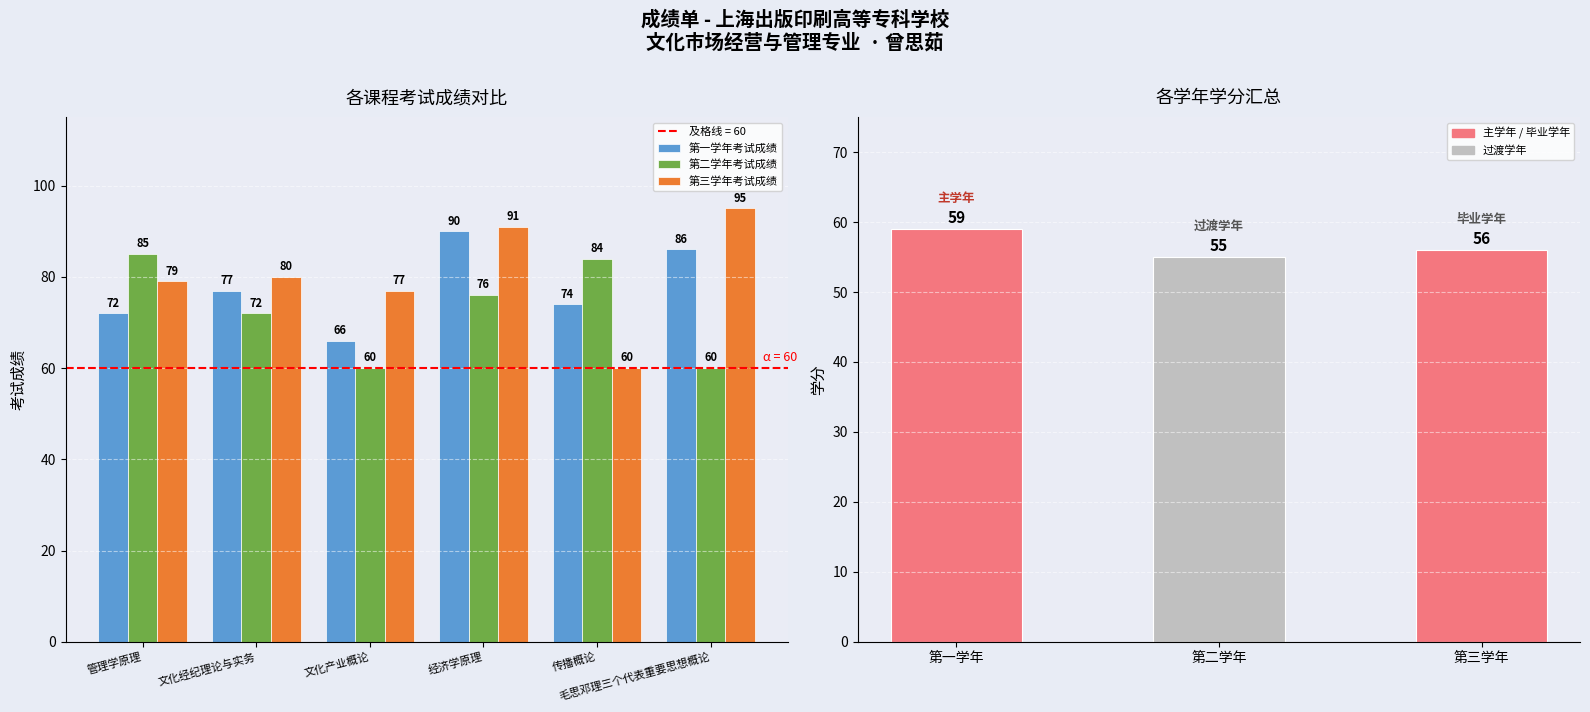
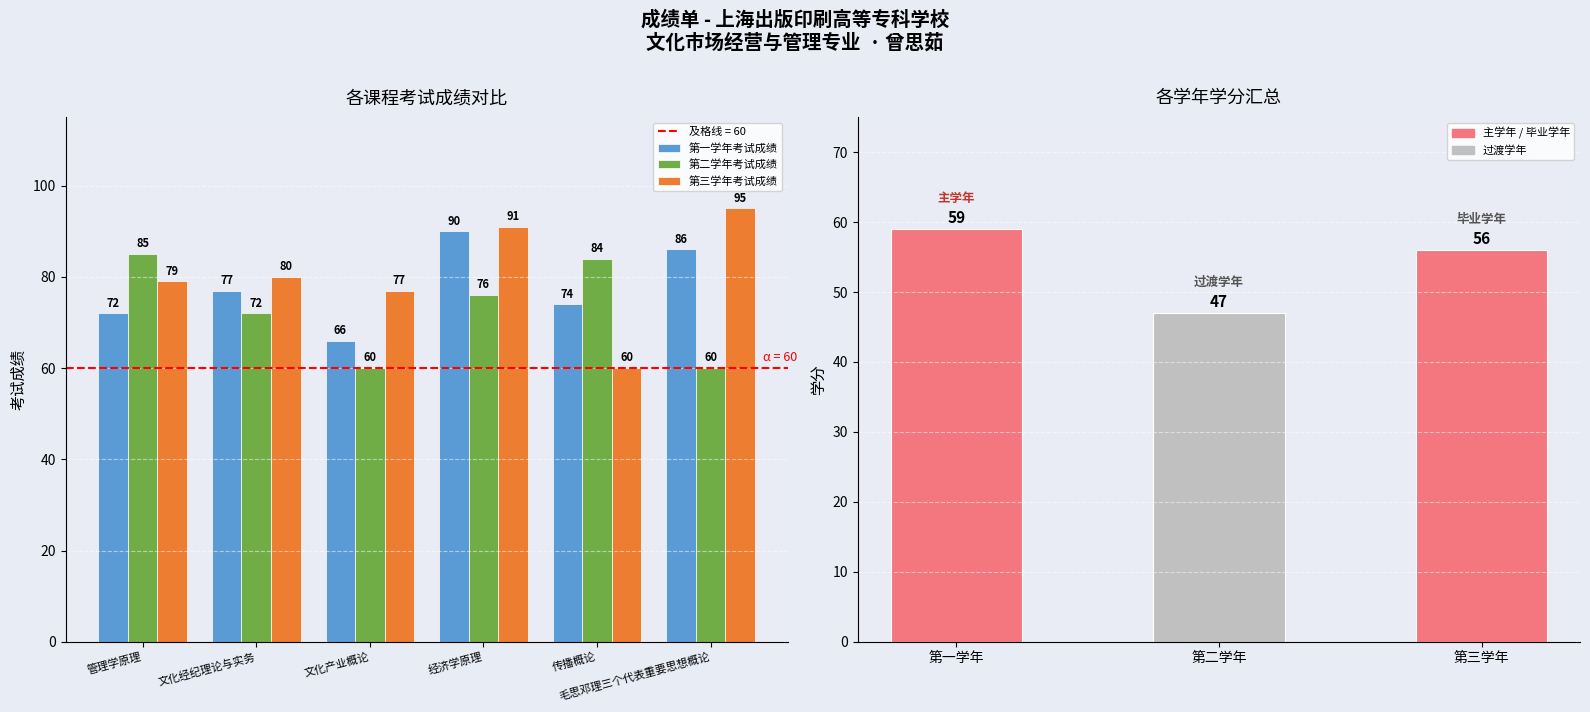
  {
    "各课程考试成绩对比": {
      "第一学年考试成绩": {
        "管理学原理": 72,
        "文化经纪理论与实务": 77,
        "文化产业概论": 66,
        "经济学原理": 90,
        "传播概论": 74,
        "毛思邓理三个代表重要思想概论": 86
      },
      "第二学年考试成绩": {
        "管理学原理": 85,
        "文化经纪理论与实务": 72,
        "文化产业概论": 60,
        "经济学原理": 76,
        "传播概论": 84,
        "毛思邓理三个代表重要思想概论": 60
      },
      "第三学年考试成绩": {
        "管理学原理": 79,
        "文化经纪理论与实务": 80,
        "文化产业概论": 77,
        "经济学原理": 91,
        "传播概论": 60,
        "毛思邓理三个代表重要思想概论": 95
      }
    },
    "各学年学分汇总": {
      "第一学年": 59,
-     "第二学年": 55,
+     "第二学年": 47,
      "第三学年": 56
    }
  }
